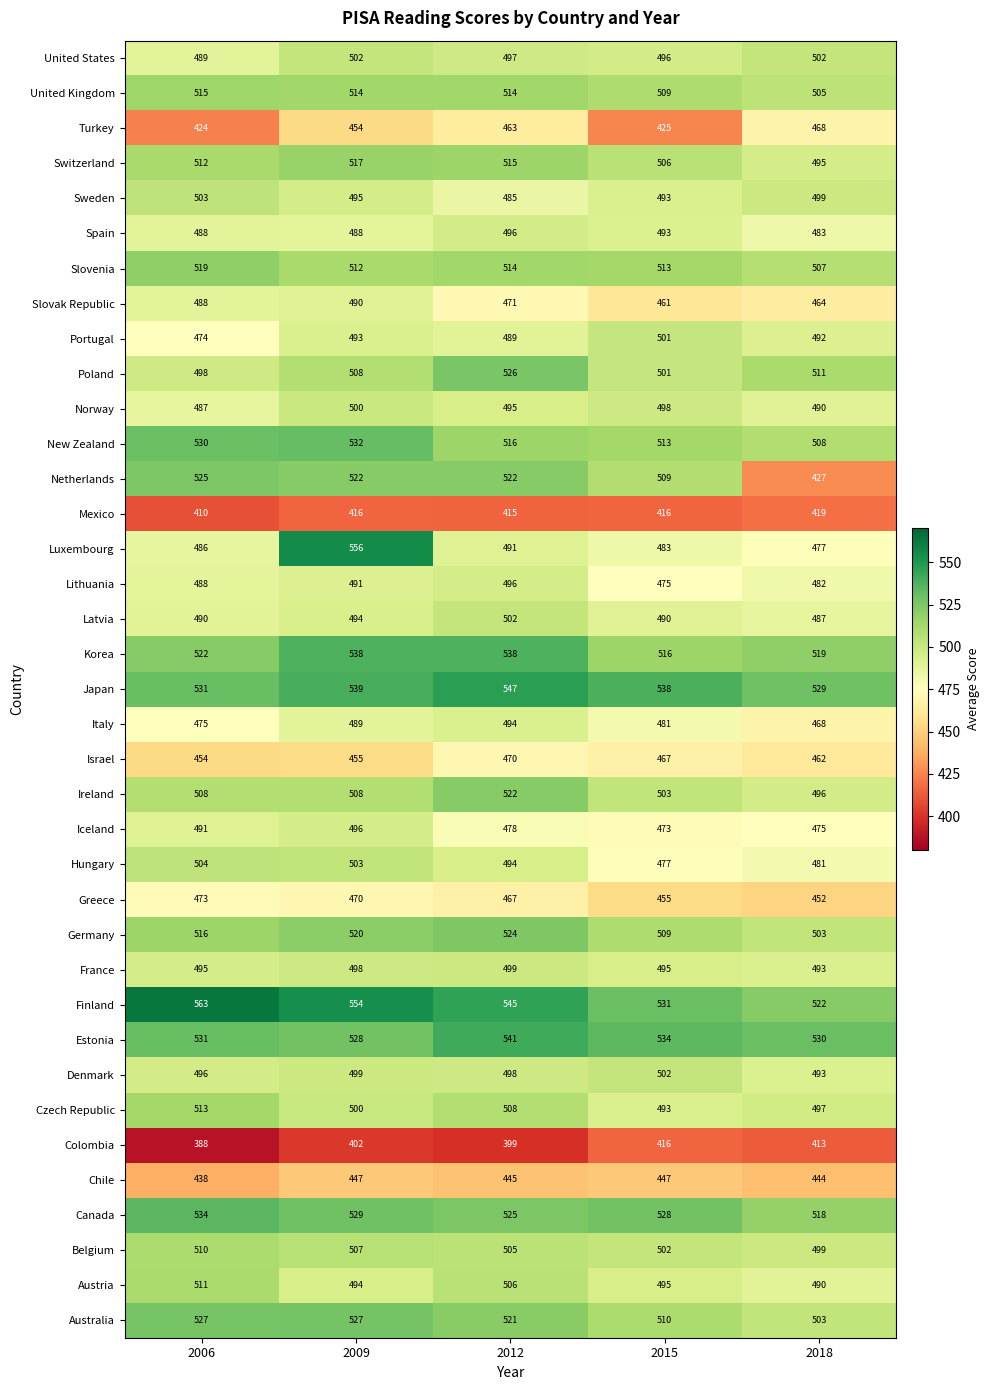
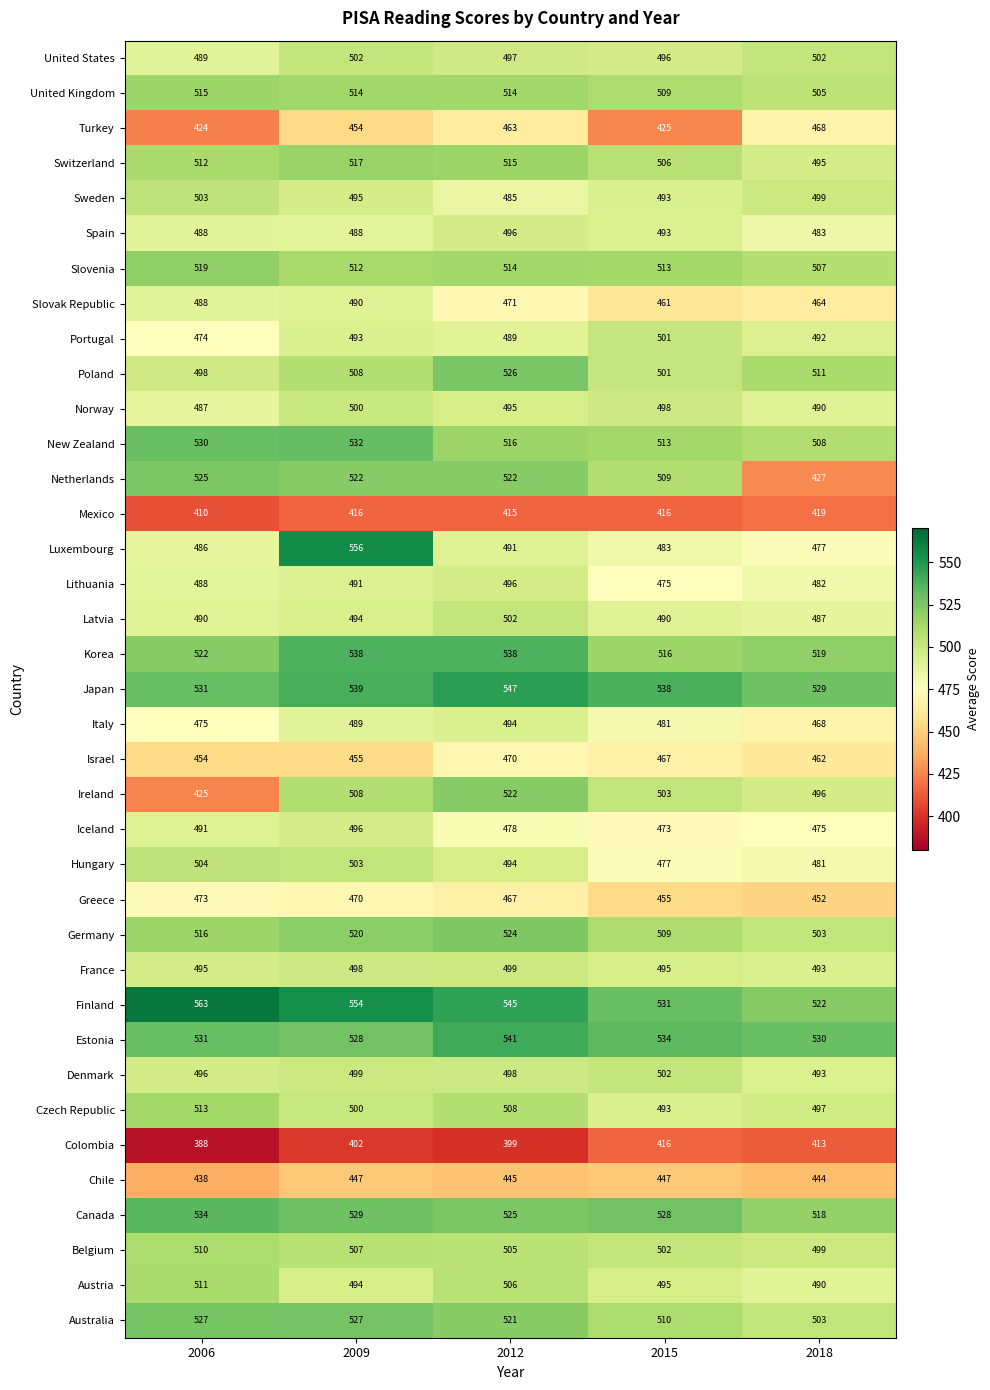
  {
    "United States": {
      "2006": 489,
      "2009": 502,
      "2012": 497,
      "2015": 496,
      "2018": 502
    },
    "United Kingdom": {
      "2006": 515,
      "2009": 514,
      "2012": 514,
      "2015": 509,
      "2018": 505
    },
    "Turkey": {
      "2006": 424,
      "2009": 454,
      "2012": 463,
      "2015": 425,
      "2018": 468
    },
    "Switzerland": {
      "2006": 512,
      "2009": 517,
      "2012": 515,
      "2015": 506,
      "2018": 495
    },
    "Sweden": {
      "2006": 503,
      "2009": 495,
      "2012": 485,
      "2015": 493,
      "2018": 499
    },
    "Spain": {
      "2006": 488,
      "2009": 488,
      "2012": 496,
      "2015": 493,
      "2018": 483
    },
    "Slovenia": {
      "2006": 519,
      "2009": 512,
      "2012": 514,
      "2015": 513,
      "2018": 507
    },
    "Slovak Republic": {
      "2006": 488,
      "2009": 490,
      "2012": 471,
      "2015": 461,
      "2018": 464
    },
    "Portugal": {
      "2006": 474,
      "2009": 493,
      "2012": 489,
      "2015": 501,
      "2018": 492
    },
    "Poland": {
      "2006": 498,
      "2009": 508,
      "2012": 526,
      "2015": 501,
      "2018": 511
    },
    "Norway": {
      "2006": 487,
      "2009": 500,
      "2012": 495,
      "2015": 498,
      "2018": 490
    },
    "New Zealand": {
      "2006": 530,
      "2009": 532,
      "2012": 516,
      "2015": 513,
      "2018": 508
    },
    "Netherlands": {
      "2006": 525,
      "2009": 522,
      "2012": 522,
      "2015": 509,
      "2018": 427
    },
    "Mexico": {
      "2006": 410,
      "2009": 416,
      "2012": 415,
      "2015": 416,
      "2018": 419
    },
    "Luxembourg": {
      "2006": 486,
      "2009": 556,
      "2012": 491,
      "2015": 483,
      "2018": 477
    },
    "Lithuania": {
      "2006": 488,
      "2009": 491,
      "2012": 496,
      "2015": 475,
      "2018": 482
    },
    "Latvia": {
      "2006": 490,
      "2009": 494,
      "2012": 502,
      "2015": 490,
      "2018": 487
    },
    "Korea": {
      "2006": 522,
      "2009": 538,
      "2012": 538,
      "2015": 516,
      "2018": 519
    },
    "Japan": {
      "2006": 531,
      "2009": 539,
      "2012": 547,
      "2015": 538,
      "2018": 529
    },
    "Italy": {
      "2006": 475,
      "2009": 489,
      "2012": 494,
      "2015": 481,
      "2018": 468
    },
    "Israel": {
      "2006": 454,
      "2009": 455,
      "2012": 470,
      "2015": 467,
      "2018": 462
    },
    "Ireland": {
-     "2006": 508,
+     "2006": 425,
      "2009": 508,
      "2012": 522,
      "2015": 503,
      "2018": 496
    },
    "Iceland": {
      "2006": 491,
      "2009": 496,
      "2012": 478,
      "2015": 473,
      "2018": 475
    },
    "Hungary": {
      "2006": 504,
      "2009": 503,
      "2012": 494,
      "2015": 477,
      "2018": 481
    },
    "Greece": {
      "2006": 473,
      "2009": 470,
      "2012": 467,
      "2015": 455,
      "2018": 452
    },
    "Germany": {
      "2006": 516,
      "2009": 520,
      "2012": 524,
      "2015": 509,
      "2018": 503
    },
    "France": {
      "2006": 495,
      "2009": 498,
      "2012": 499,
      "2015": 495,
      "2018": 493
    },
    "Finland": {
      "2006": 563,
      "2009": 554,
      "2012": 545,
      "2015": 531,
      "2018": 522
    },
    "Estonia": {
      "2006": 531,
      "2009": 528,
      "2012": 541,
      "2015": 534,
      "2018": 530
    },
    "Denmark": {
      "2006": 496,
      "2009": 499,
      "2012": 498,
      "2015": 502,
      "2018": 493
    },
    "Czech Republic": {
      "2006": 513,
      "2009": 500,
      "2012": 508,
      "2015": 493,
      "2018": 497
    },
    "Colombia": {
      "2006": 388,
      "2009": 402,
      "2012": 399,
      "2015": 416,
      "2018": 413
    },
    "Chile": {
      "2006": 438,
      "2009": 447,
      "2012": 445,
      "2015": 447,
      "2018": 444
    },
    "Canada": {
      "2006": 534,
      "2009": 529,
      "2012": 525,
      "2015": 528,
      "2018": 518
    },
    "Belgium": {
      "2006": 510,
      "2009": 507,
      "2012": 505,
      "2015": 502,
      "2018": 499
    },
    "Austria": {
      "2006": 511,
      "2009": 494,
      "2012": 506,
      "2015": 495,
      "2018": 490
    },
    "Australia": {
      "2006": 527,
      "2009": 527,
      "2012": 521,
      "2015": 510,
      "2018": 503
    }
  }
